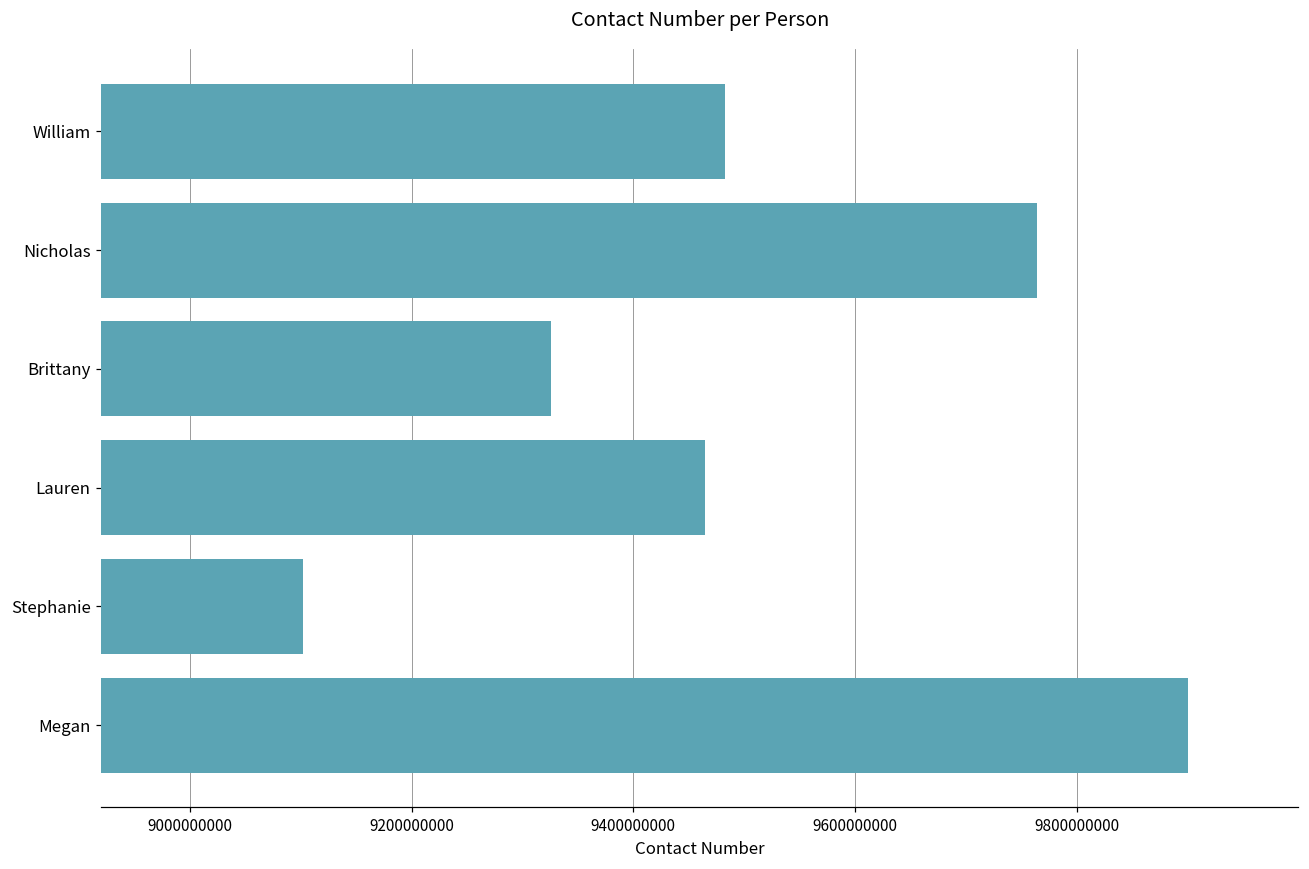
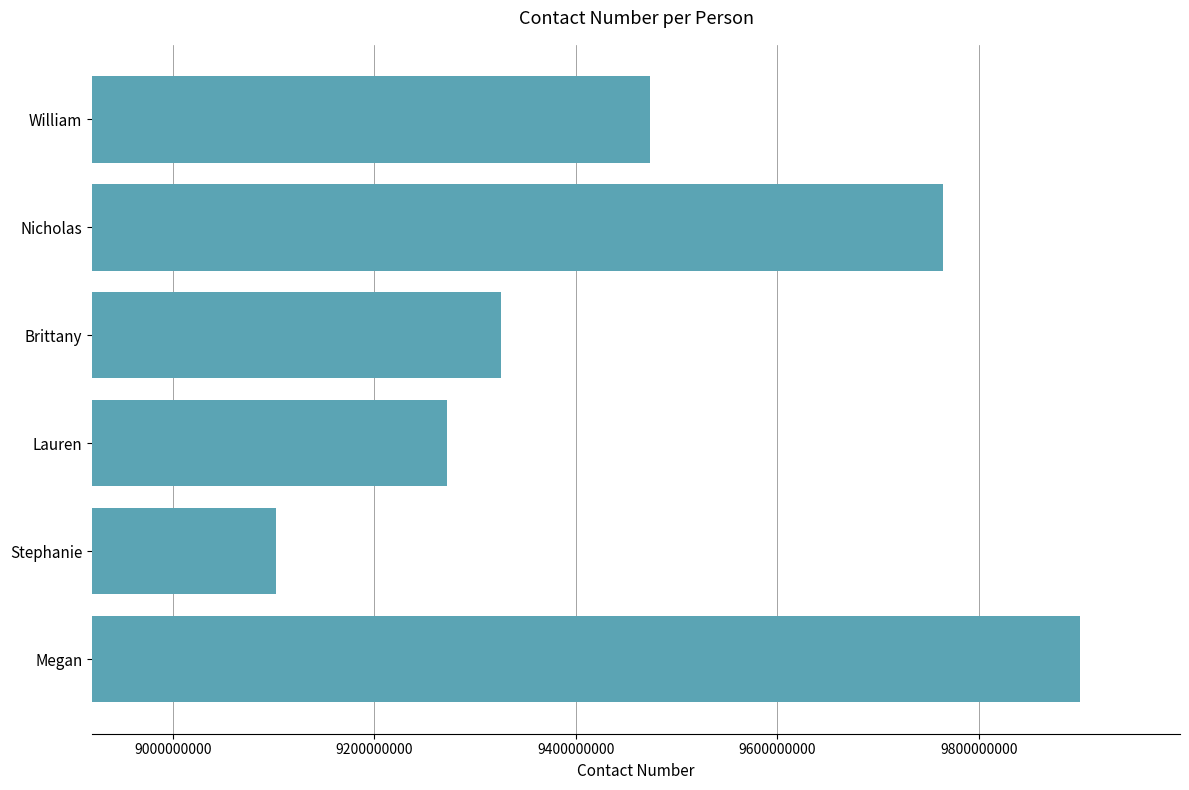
  {
-   "William": 9483000000,
+   "William": 9474000000,
    "Nicholas": 9764000000,
    "Brittany": 9326000000,
-   "Lauren": 9464000000,
+   "Lauren": 9272000000,
    "Stephanie": 9102000000,
    "Megan": 9901000000
  }
